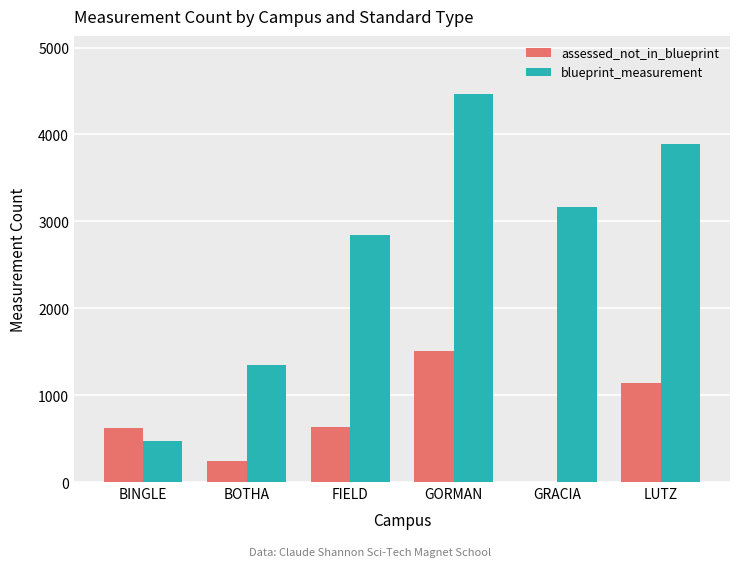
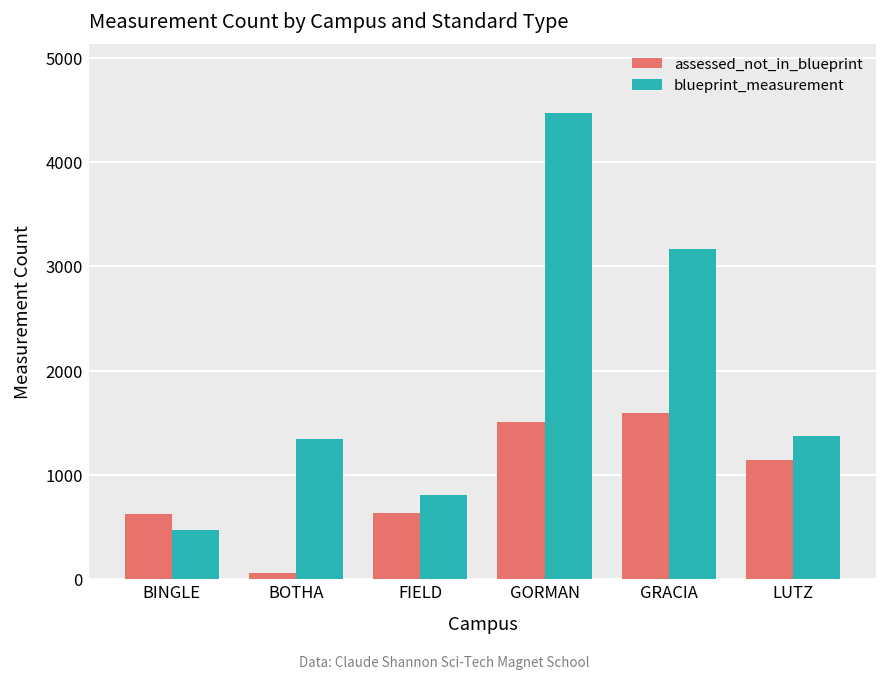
  {
    "assessed_not_in_blueprint": {
      "BINGLE": 600,
-     "BOTHA": 200,
+     "BOTHA": 100,
      "FIELD": 600,
      "GORMAN": 1500,
-     "GRACIA": 0,
+     "GRACIA": 1600,
      "LUTZ": 1100
    },
    "blueprint_measurement": {
      "BINGLE": 500,
      "BOTHA": 1300,
-     "FIELD": 2800,
+     "FIELD": 800,
      "GORMAN": 4500,
      "GRACIA": 3200,
-     "LUTZ": 3900
+     "LUTZ": 1400
    }
  }
